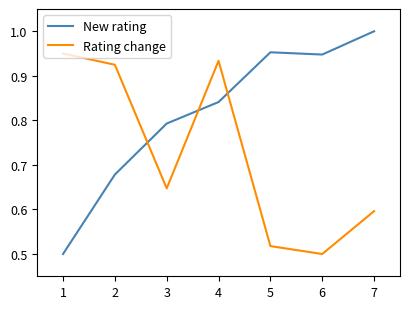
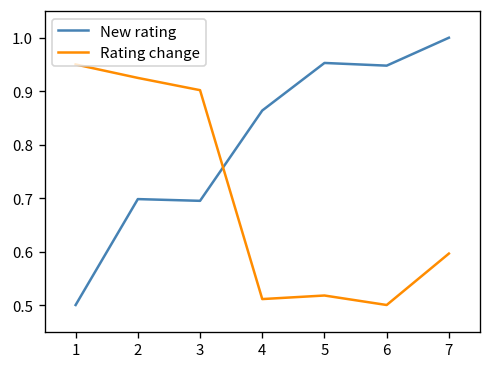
  {
    "New rating": {
      "1": 0.50,
-     "2": 0.68,
-     "3": 0.79,
-     "4": 0.84,
+     "2": 0.70,
+     "3": 0.69,
+     "4": 0.86,
      "5": 0.95,
      "6": 0.95,
      "7": 1.00
    },
    "Rating change": {
      "2": 0.92,
-     "3": 0.65,
-     "4": 0.93,
+     "3": 0.90,
+     "4": 0.51,
      "5": 0.52,
      "6": 0.50,
      "7": 0.60
    }
  }
